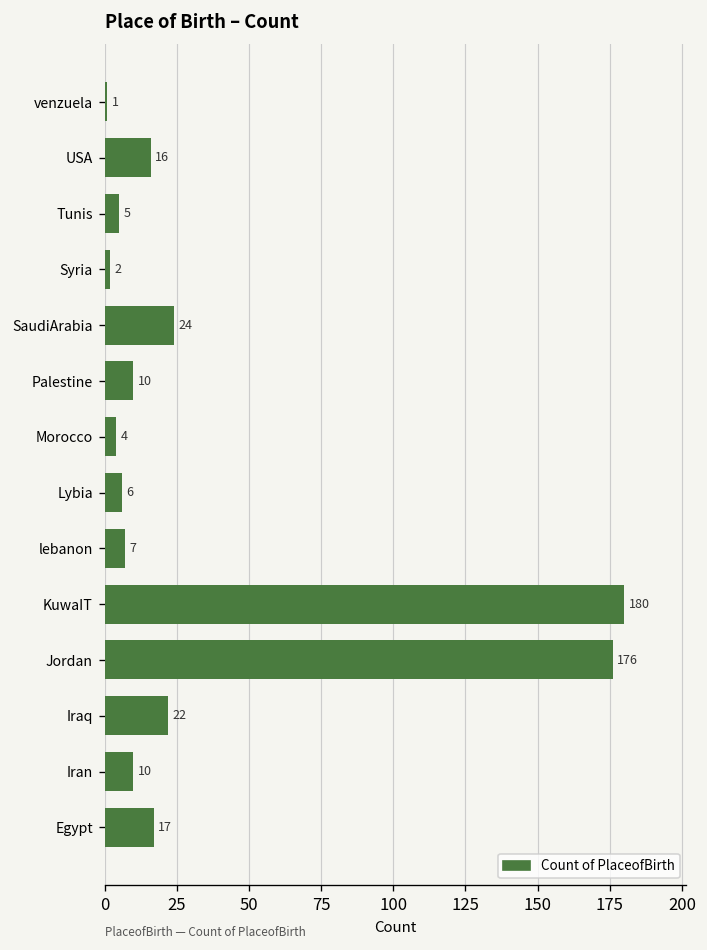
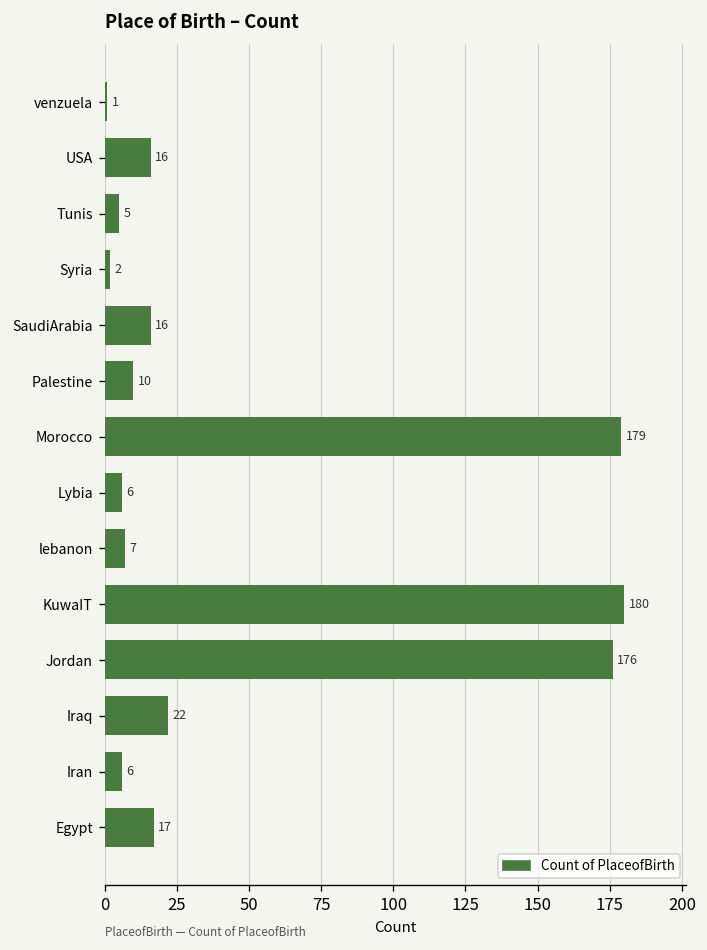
  {
    "venzuela": 1,
    "USA": 16,
    "Tunis": 5,
    "Syria": 2,
-   "SaudiArabia": 24,
+   "SaudiArabia": 16,
    "Palestine": 10,
-   "Morocco": 4,
+   "Morocco": 179,
    "Lybia": 6,
    "lebanon": 7,
    "KuwaIT": 180,
    "Jordan": 176,
    "Iraq": 22,
-   "Iran": 10,
+   "Iran": 6,
    "Egypt": 17
  }
